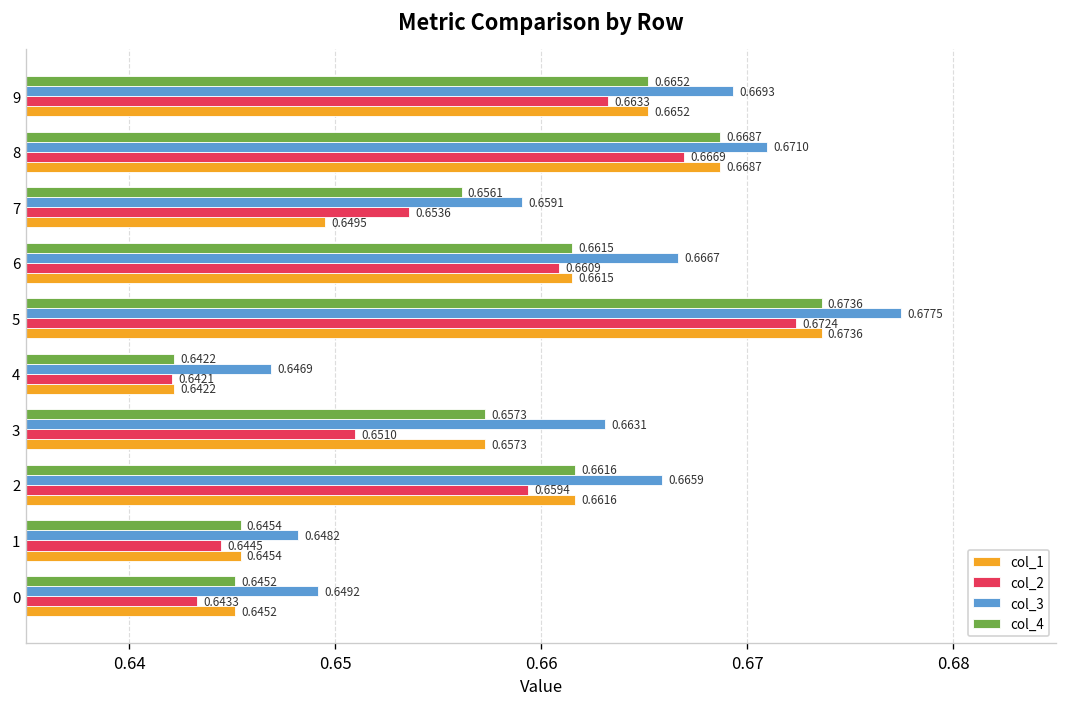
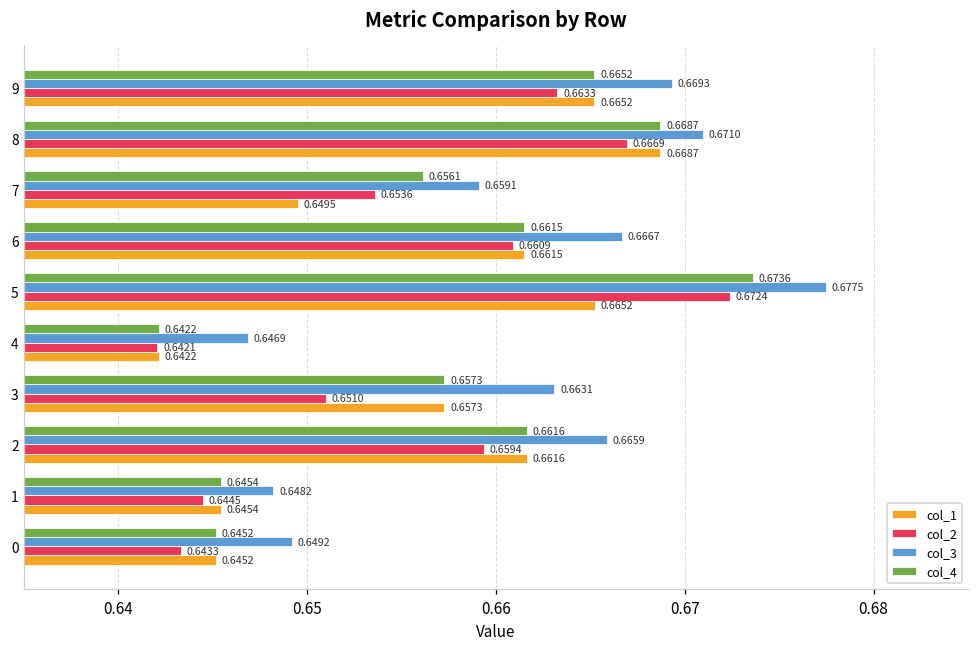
  {
    "col_1": {
      "9": 0.6652,
      "8": 0.6687,
      "7": 0.6495,
      "6": 0.6615,
-     "5": 0.6736,
+     "5": 0.6652,
      "3": 0.6573,
      "2": 0.6616,
      "1": 0.6454,
      "0": 0.6452
    },
    "col_2": {
      "9": 0.6633,
      "8": 0.6669,
      "7": 0.6536,
      "6": 0.6609,
      "5": 0.6724,
      "3": 0.6510,
      "2": 0.6594,
      "1": 0.6445,
      "0": 0.6433
    },
    "col_3": {
      "9": 0.6693,
      "8": 0.6710,
      "7": 0.6591,
      "6": 0.6667,
      "5": 0.6775,
      "4": 0.6469,
      "3": 0.6631,
      "2": 0.6659,
      "1": 0.6482,
      "0": 0.6492
    },
    "col_4": {
      "9": 0.6652,
      "8": 0.6687,
      "7": 0.6561,
      "6": 0.6615,
      "5": 0.6736,
      "4": 0.6422,
      "3": 0.6573,
      "2": 0.6616,
      "1": 0.6454,
      "0": 0.6452
    }
  }
